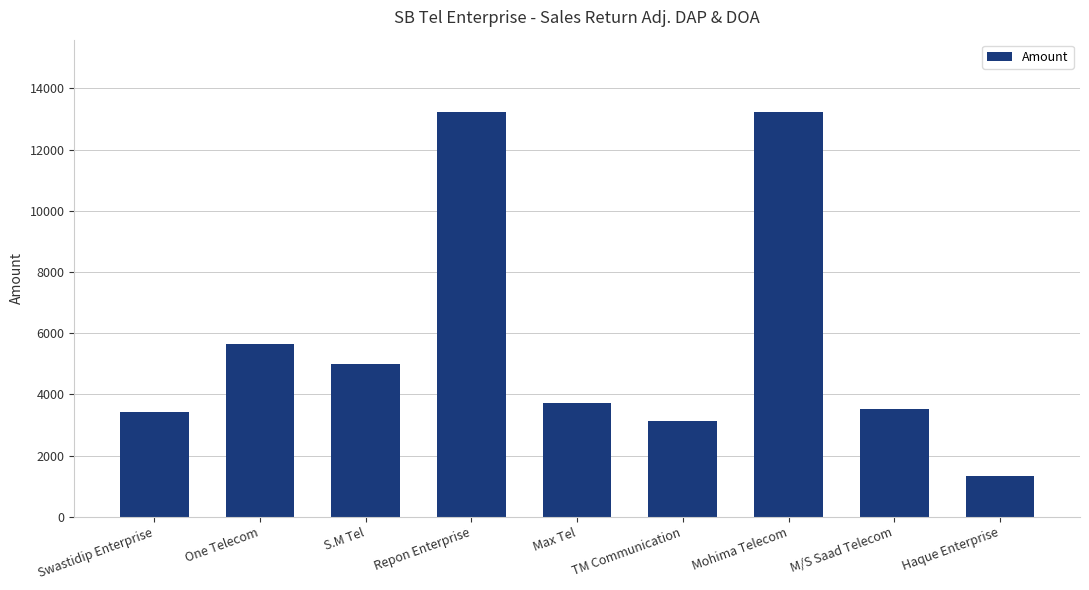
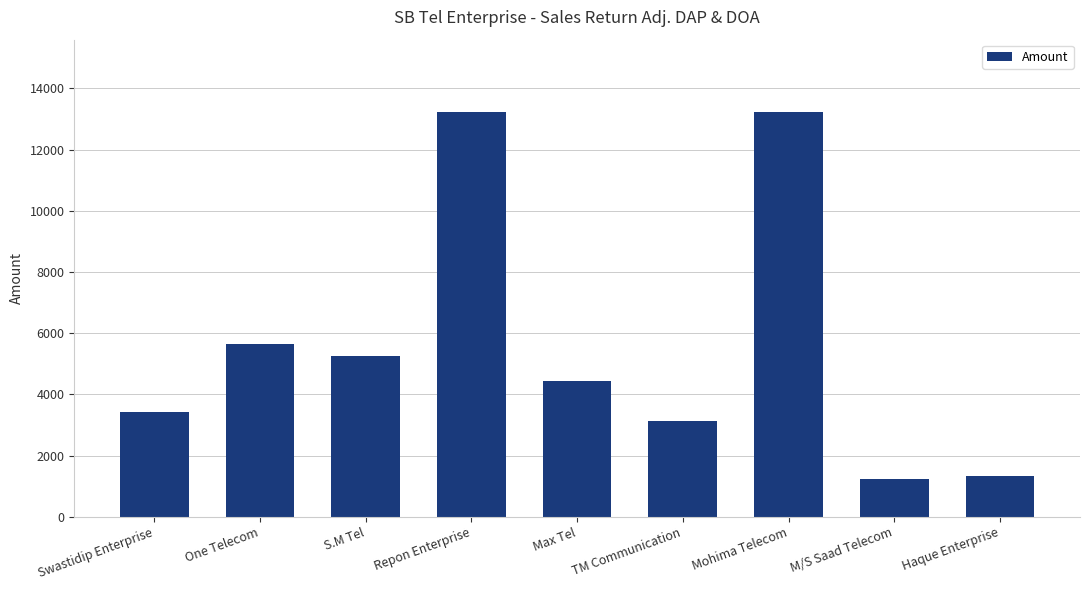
  {
    "Swastidip Enterprise": 3400,
    "One Telecom": 5600,
-   "S.M Tel": 5000,
+   "S.M Tel": 5300,
    "Repon Enterprise": 13200,
-   "Max Tel": 3700,
+   "Max Tel": 4400,
    "TM Communication": 3100,
    "Mohima Telecom": 13200,
-   "M/S Saad Telecom": 3500,
+   "M/S Saad Telecom": 1200,
    "Haque Enterprise": 1300
  }
